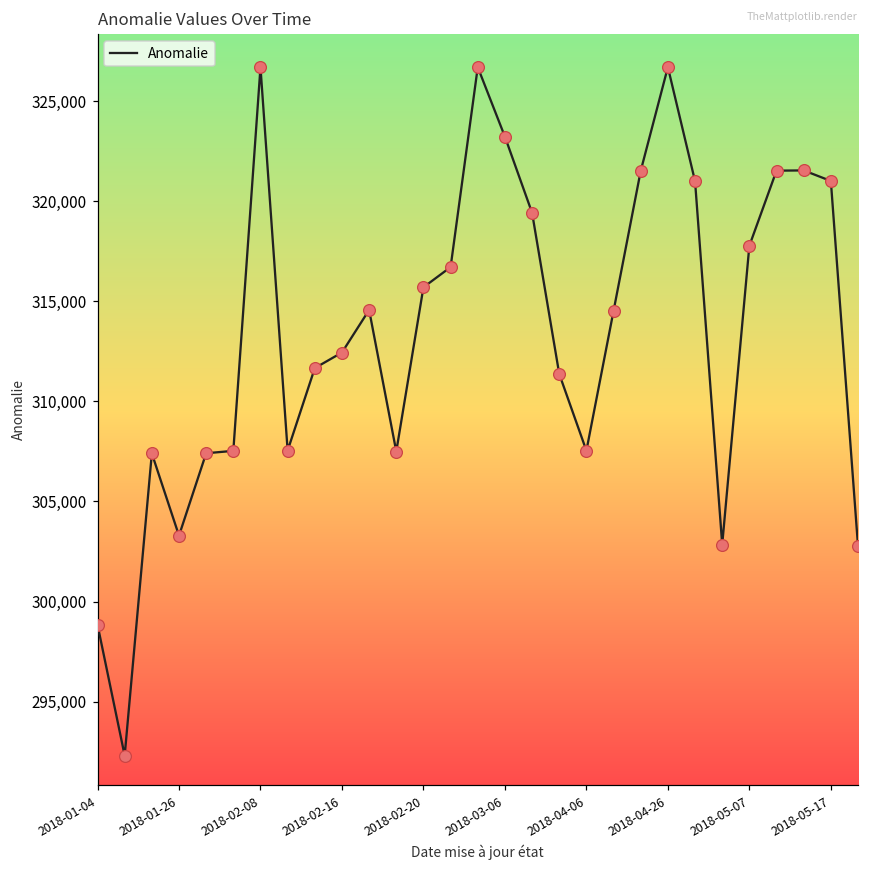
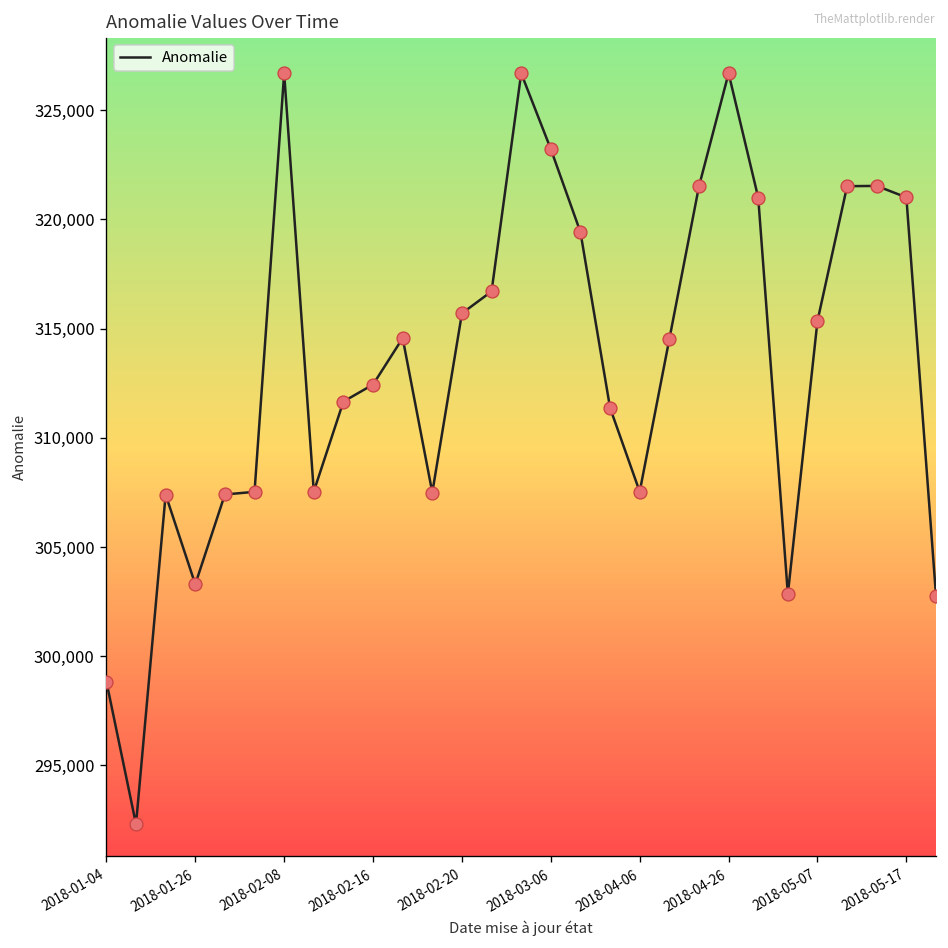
  {
    "2018-01-04": "298,800",
    "2018-01-26": "303,300",
    "2018-02-08": "326,700",
    "2018-02-16": "312,400",
    "2018-03-06": "323,200",
    "2018-04-06": "307,500",
-   "2018-05-07": "317,800",
+   "2018-05-07": "315,400",
    "2018-05-17": "321,000"
  }
